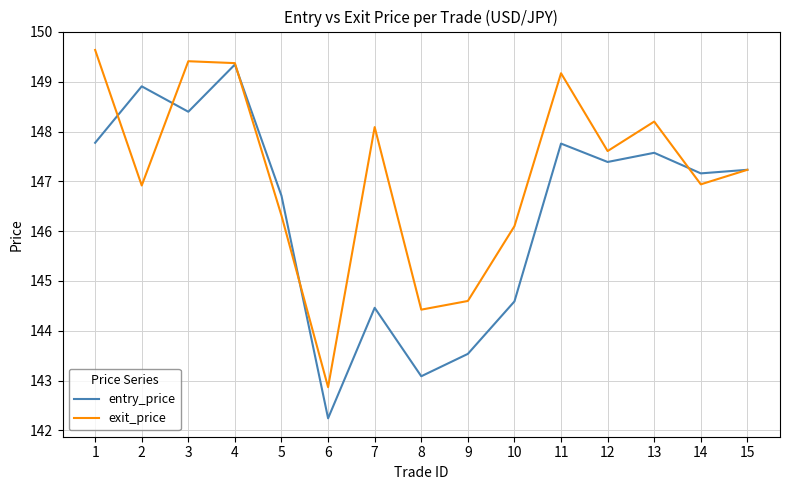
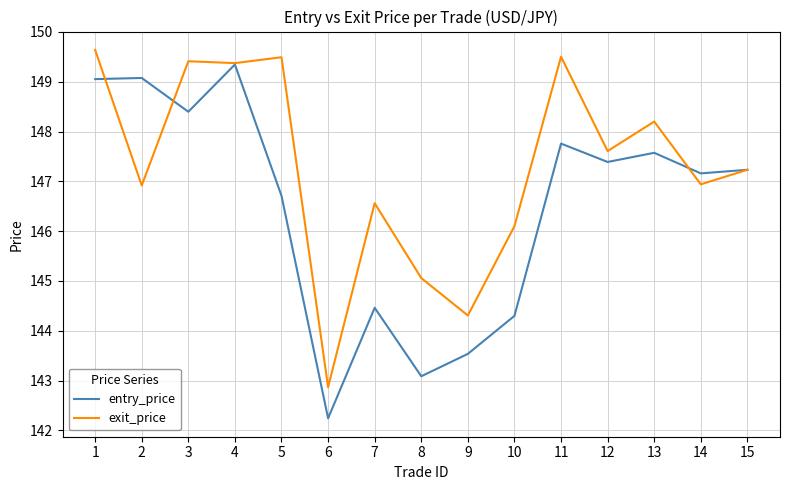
  {
    "entry_price": {
-     "1": 147.8,
-     "2": 148.9,
+     "1": 149.1,
+     "2": 149.1,
      "3": 148.4,
      "5": 146.7,
      "6": 142.2,
      "7": 144.5,
      "8": 143.1,
      "9": 143.5,
-     "10": 144.6,
+     "10": 144.3,
      "11": 147.8,
      "12": 147.4,
      "13": 147.6,
      "14": 147.2
    },
    "exit_price": {
      "1": 149.6,
      "2": 146.9,
      "3": 149.4,
-     "5": 146.3,
+     "5": 149.5,
      "6": 142.9,
-     "7": 148.1,
-     "8": 144.4,
-     "9": 144.6,
+     "7": 146.6,
+     "8": 145.1,
+     "9": 144.3,
      "10": 146.1,
-     "11": 149.2,
+     "11": 149.5,
      "12": 147.6,
      "13": 148.2,
      "14": 146.9
    }
  }
